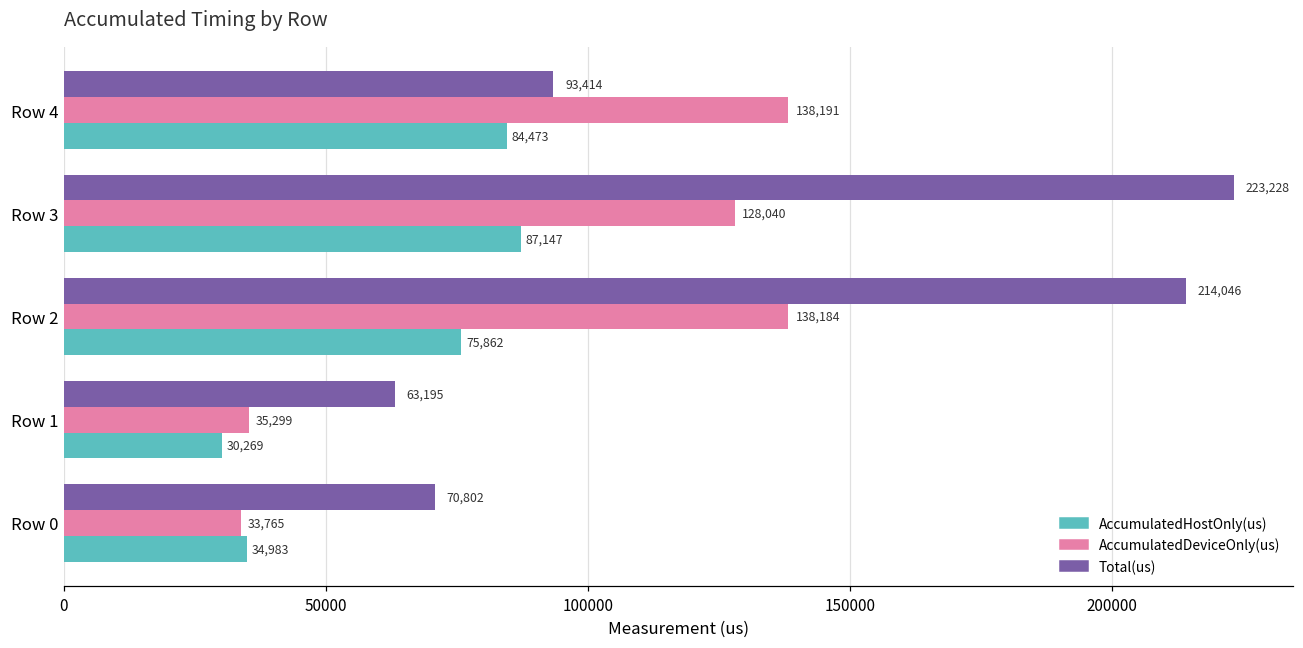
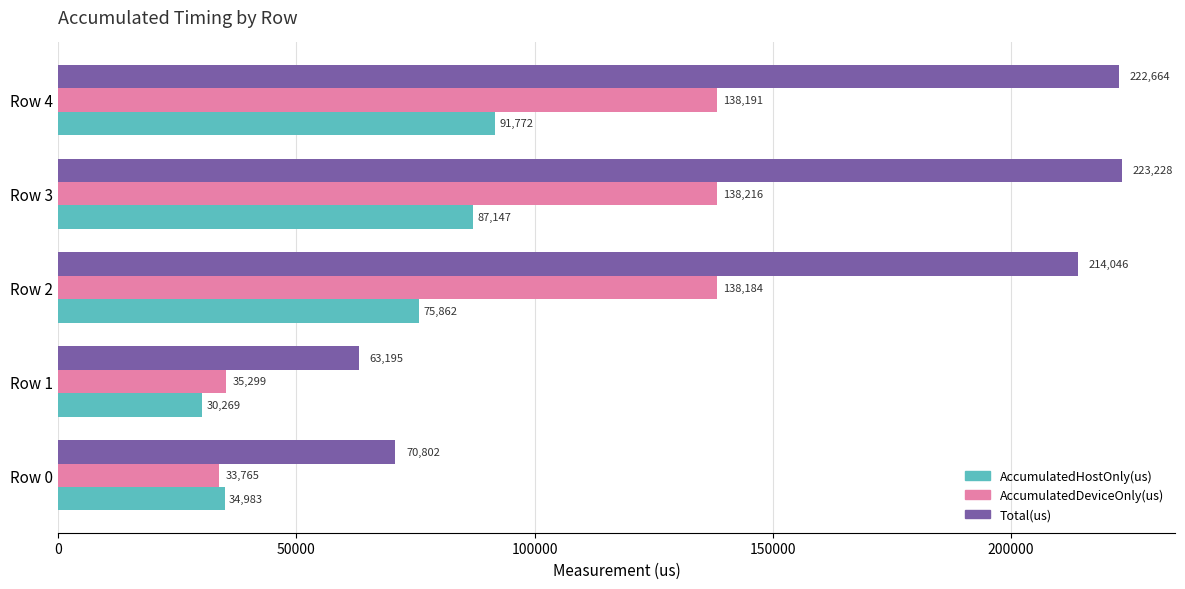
  {
    "AccumulatedHostOnly(us)": {
-     "Row 4": "84,473",
+     "Row 4": "91,772",
      "Row 3": "87,147",
      "Row 2": "75,862",
      "Row 1": "30,269",
      "Row 0": "34,983"
    },
    "AccumulatedDeviceOnly(us)": {
      "Row 4": "138,191",
-     "Row 3": "128,040",
+     "Row 3": "138,216",
      "Row 2": "138,184",
      "Row 1": "35,299",
      "Row 0": "33,765"
    },
    "Total(us)": {
-     "Row 4": "93,414",
+     "Row 4": "222,664",
      "Row 3": "223,228",
      "Row 2": "214,046",
      "Row 1": "63,195",
      "Row 0": "70,802"
    }
  }
